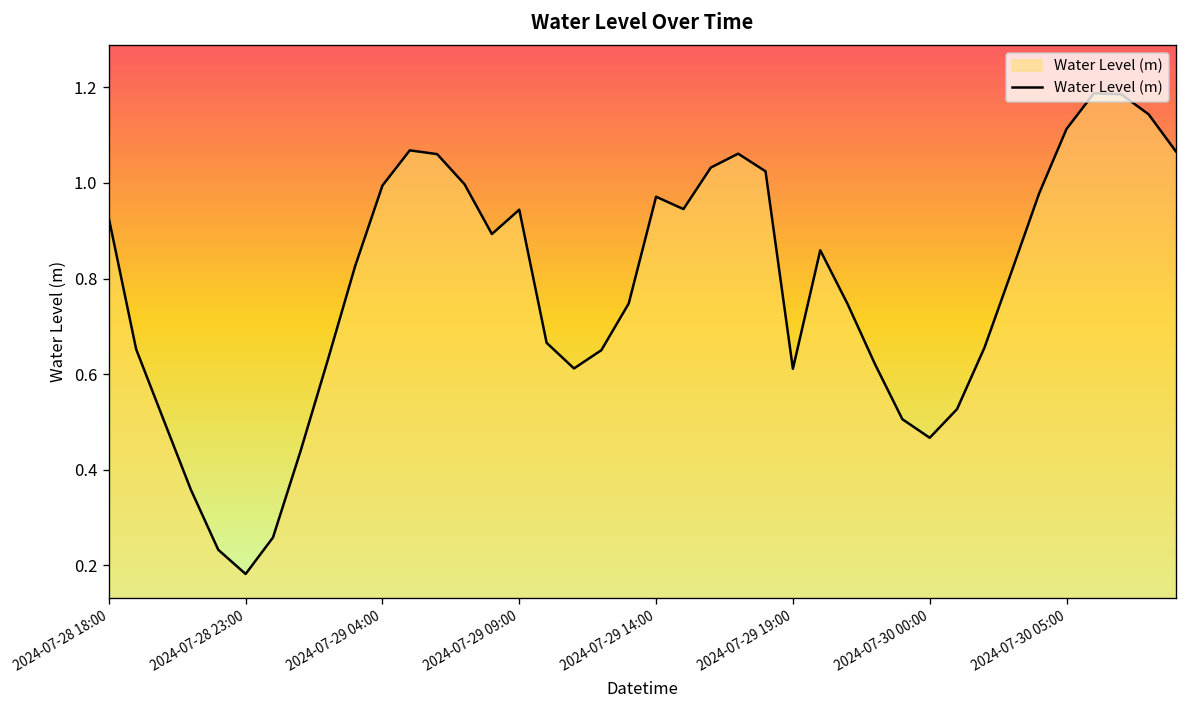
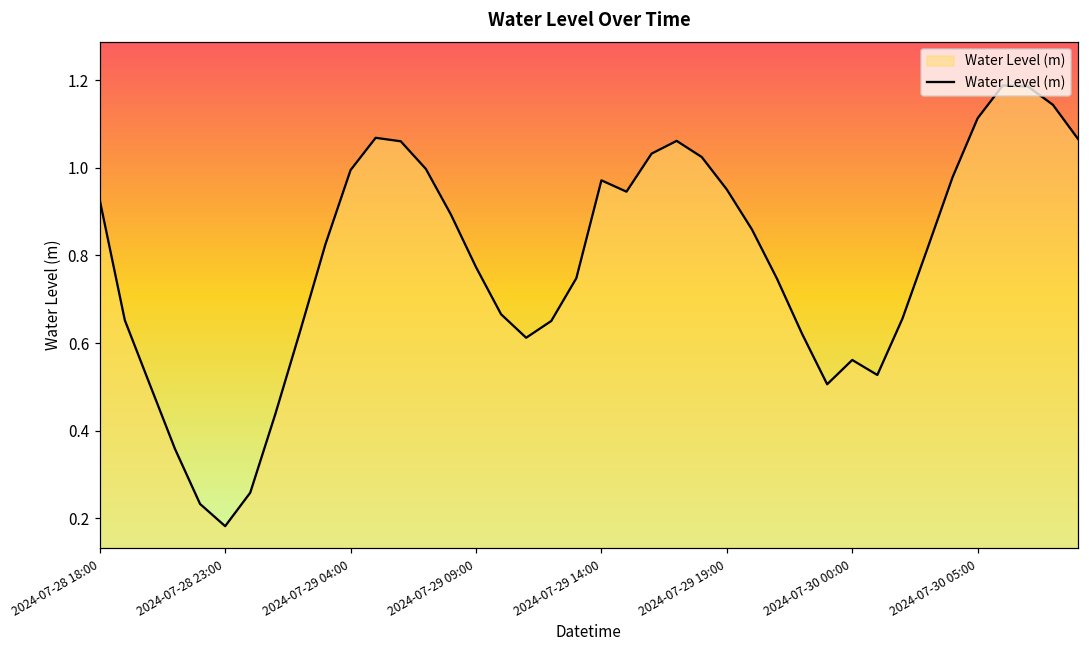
  {
    "2024-07-28 18:00": 0.93,
    "2024-07-28 23:00": 0.18,
    "2024-07-29 04:00": 0.99,
-   "2024-07-29 09:00": 0.94,
+   "2024-07-29 09:00": 0.77,
    "2024-07-29 14:00": 0.97,
-   "2024-07-29 19:00": 0.61,
-   "2024-07-30 00:00": 0.47,
+   "2024-07-29 19:00": 0.95,
+   "2024-07-30 00:00": 0.56,
    "2024-07-30 05:00": 1.11
  }
